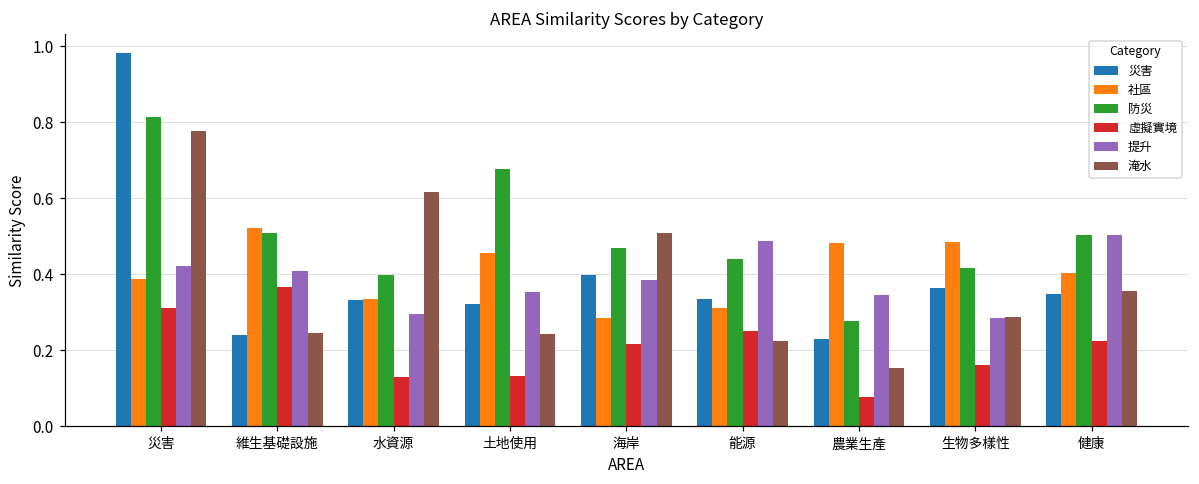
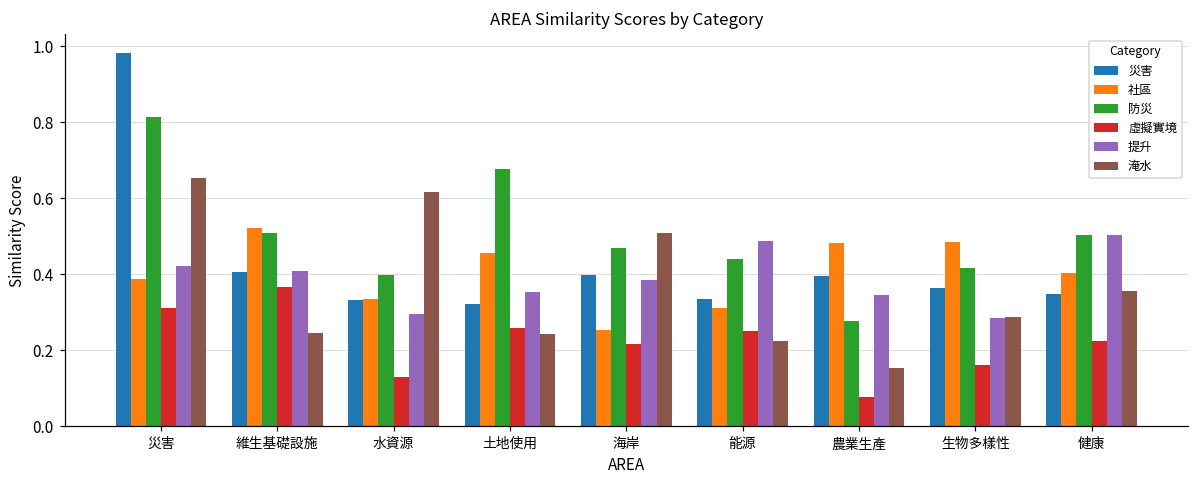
  {
    "災害": {
      "災害": 0.98,
-     "維生基礎設施": 0.24,
+     "維生基礎設施": 0.41,
      "水資源": 0.33,
      "土地使用": 0.32,
      "海岸": 0.40,
      "能源": 0.34,
-     "農業生產": 0.23,
+     "農業生產": 0.40,
      "生物多樣性": 0.36,
      "健康": 0.35
    },
    "社區": {
      "災害": 0.39,
      "維生基礎設施": 0.52,
      "水資源": 0.34,
      "土地使用": 0.46,
-     "海岸": 0.29,
+     "海岸": 0.25,
      "能源": 0.31,
      "農業生產": 0.48,
      "生物多樣性": 0.49,
      "健康": 0.40
    },
    "防災": {
      "災害": 0.81,
      "維生基礎設施": 0.51,
      "水資源": 0.40,
      "土地使用": 0.68,
      "海岸": 0.47,
      "能源": 0.44,
      "農業生產": 0.28,
      "生物多樣性": 0.42,
      "健康": 0.50
    },
    "虛擬實境": {
      "災害": 0.31,
      "維生基礎設施": 0.37,
      "水資源": 0.13,
-     "土地使用": 0.13,
+     "土地使用": 0.26,
      "海岸": 0.22,
      "能源": 0.25,
      "農業生產": 0.08,
      "生物多樣性": 0.16,
      "健康": 0.22
    },
    "提升": {
      "災害": 0.42,
      "維生基礎設施": 0.41,
      "水資源": 0.30,
      "土地使用": 0.35,
      "海岸": 0.38,
      "能源": 0.49,
      "農業生產": 0.35,
      "生物多樣性": 0.29,
      "健康": 0.50
    },
    "淹水": {
-     "災害": 0.78,
+     "災害": 0.65,
      "維生基礎設施": 0.25,
      "水資源": 0.62,
      "土地使用": 0.24,
      "海岸": 0.51,
      "能源": 0.23,
      "農業生產": 0.15,
      "生物多樣性": 0.29,
      "健康": 0.36
    }
  }
